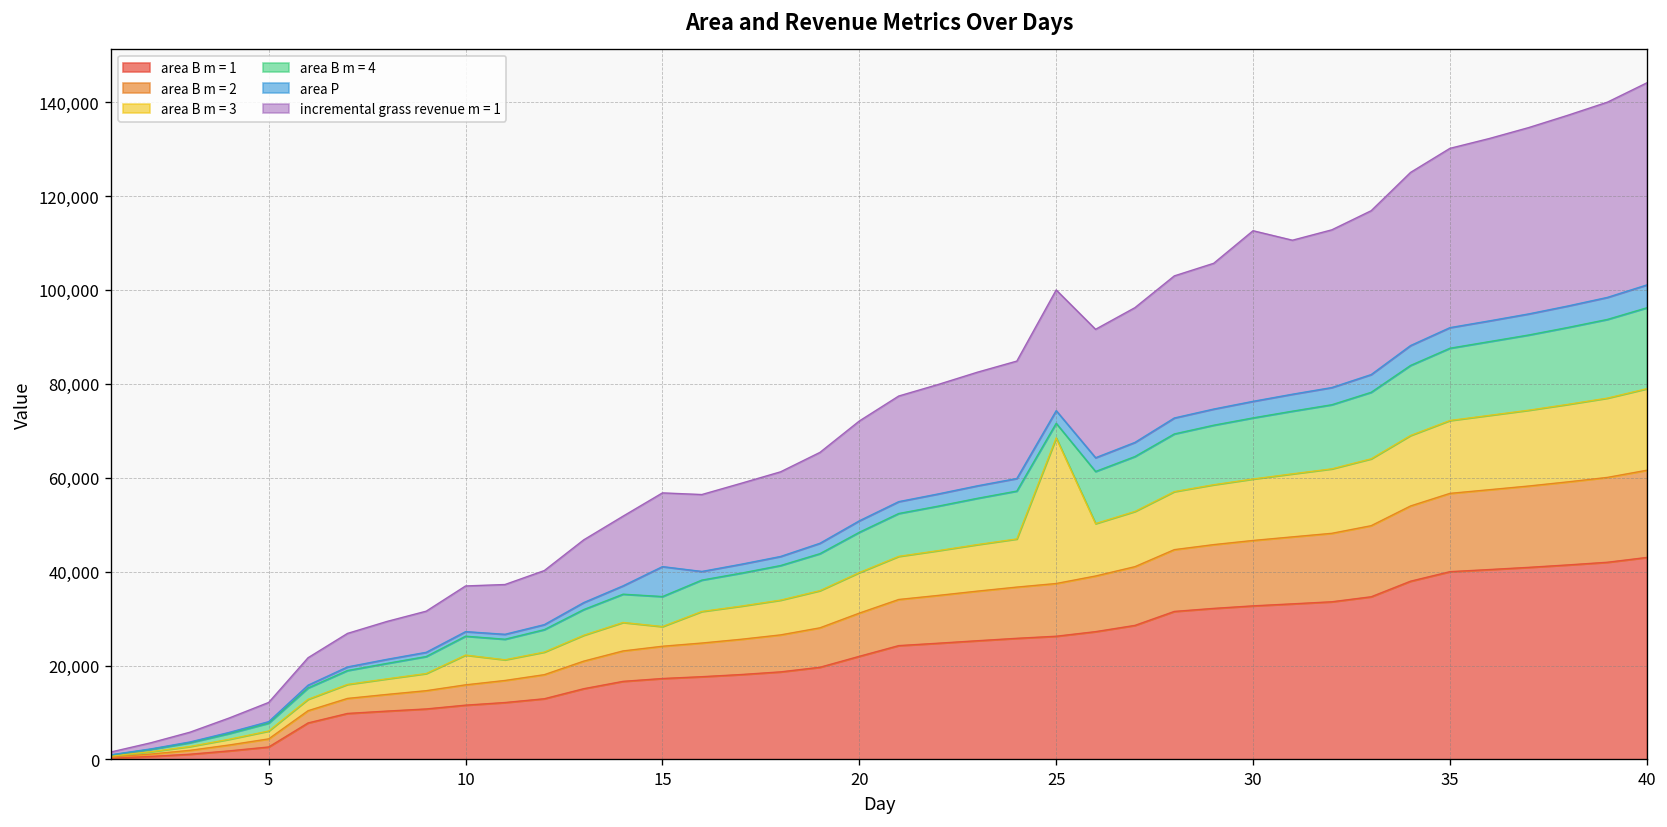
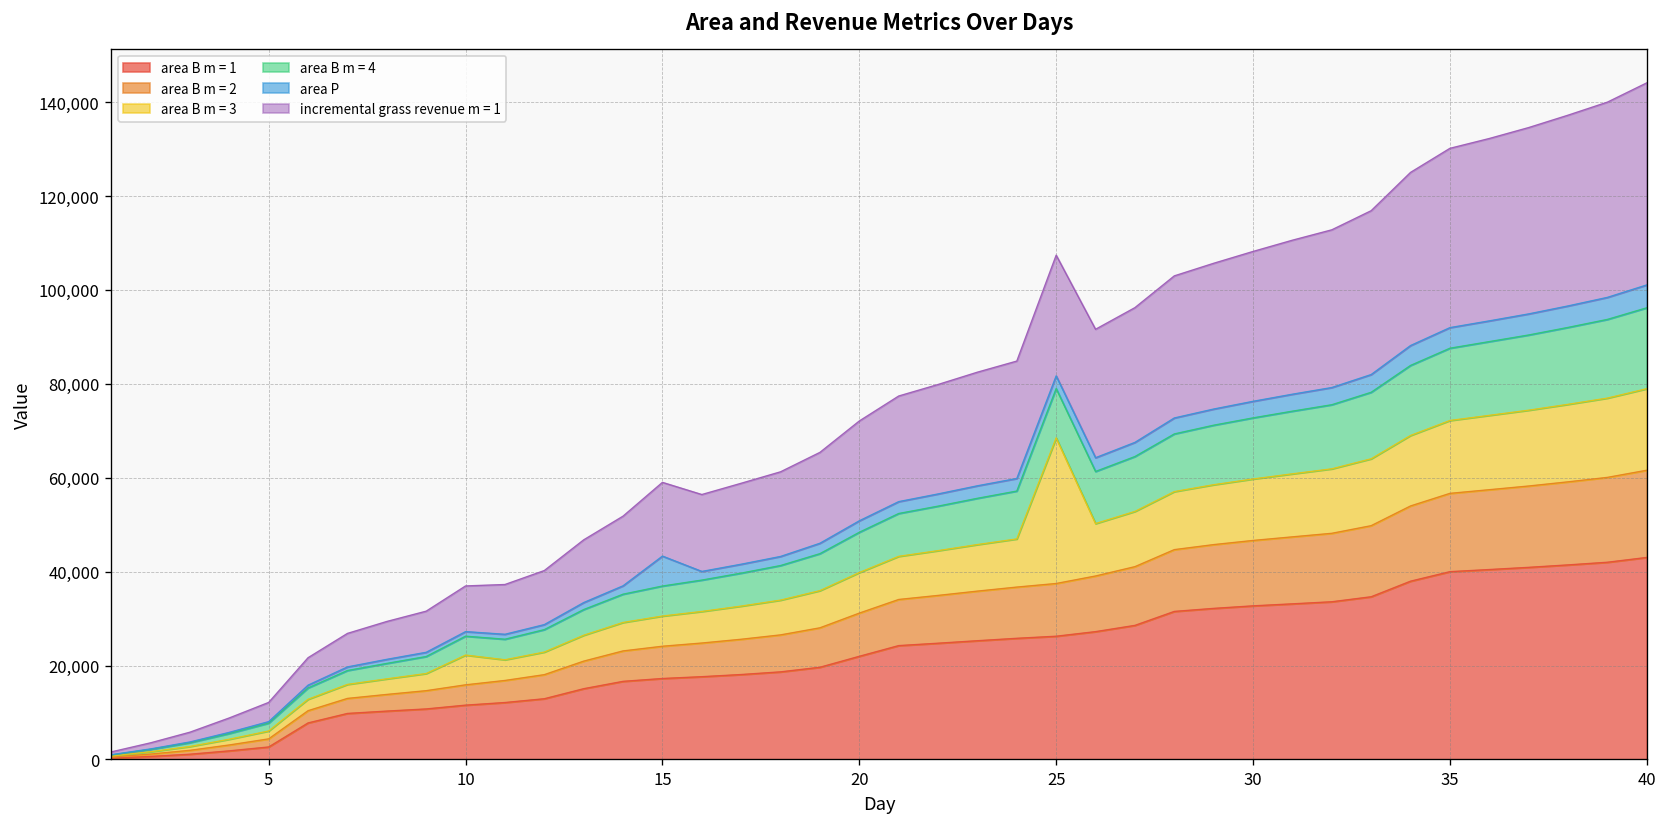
  {
    "area B m = 3": {
      "5": "2,000",
      "10": "6,000",
-     "15": "4,000",
+     "15": "6,000",
      "20": "9,000",
      "25": "31,000",
      "30": "13,000",
      "35": "16,000",
      "40": "17,000"
    },
    "area B m = 4": {
      "10": "4,000",
      "15": "6,000",
      "20": "9,000",
-     "25": "3,000",
+     "25": "11,000",
      "30": "13,000",
      "35": "15,000",
      "40": "17,000"
    },
    "area P": {
      "10": "1,000",
      "15": "6,000",
      "20": "2,000",
      "25": "3,000",
      "30": "4,000",
      "35": "4,000",
      "40": "5,000"
    },
    "incremental grass revenue m = 1": {
      "5": "4,000",
      "10": "10,000",
      "15": "16,000",
      "20": "21,000",
      "25": "26,000",
-     "30": "36,000",
+     "30": "32,000",
      "35": "38,000",
      "40": "43,000"
    }
  }
